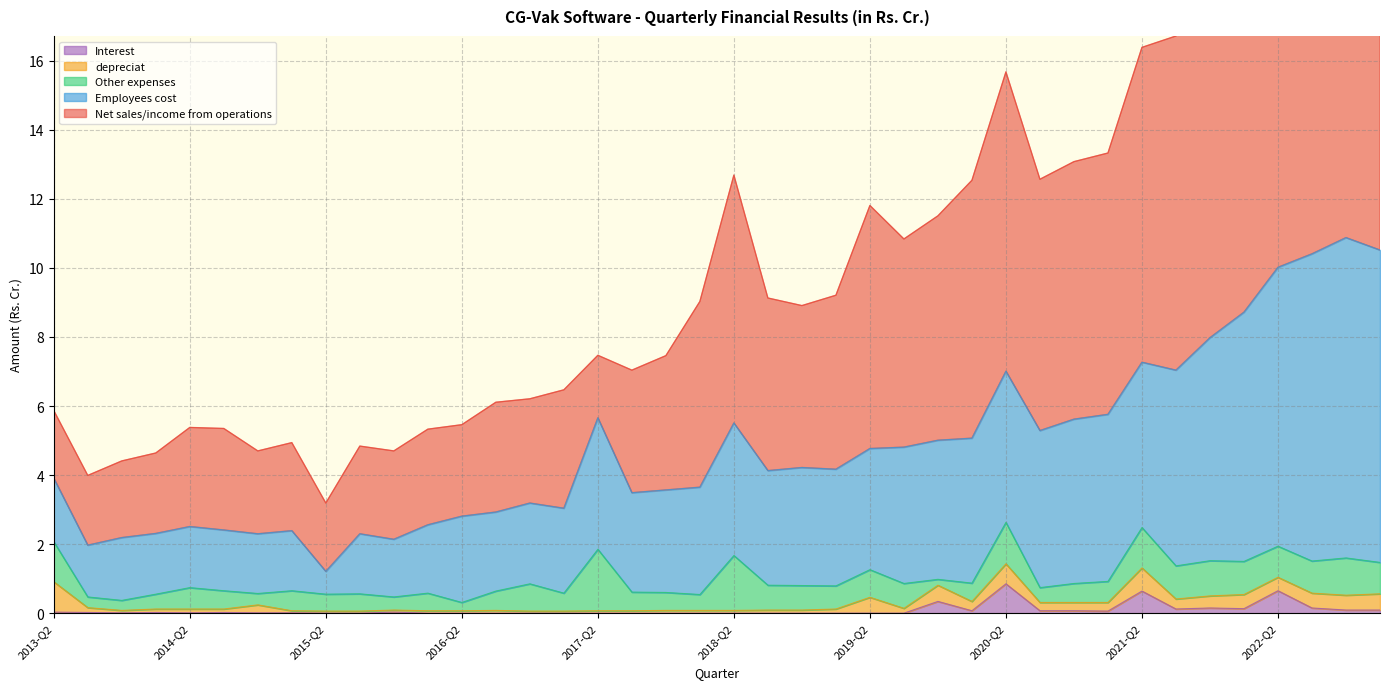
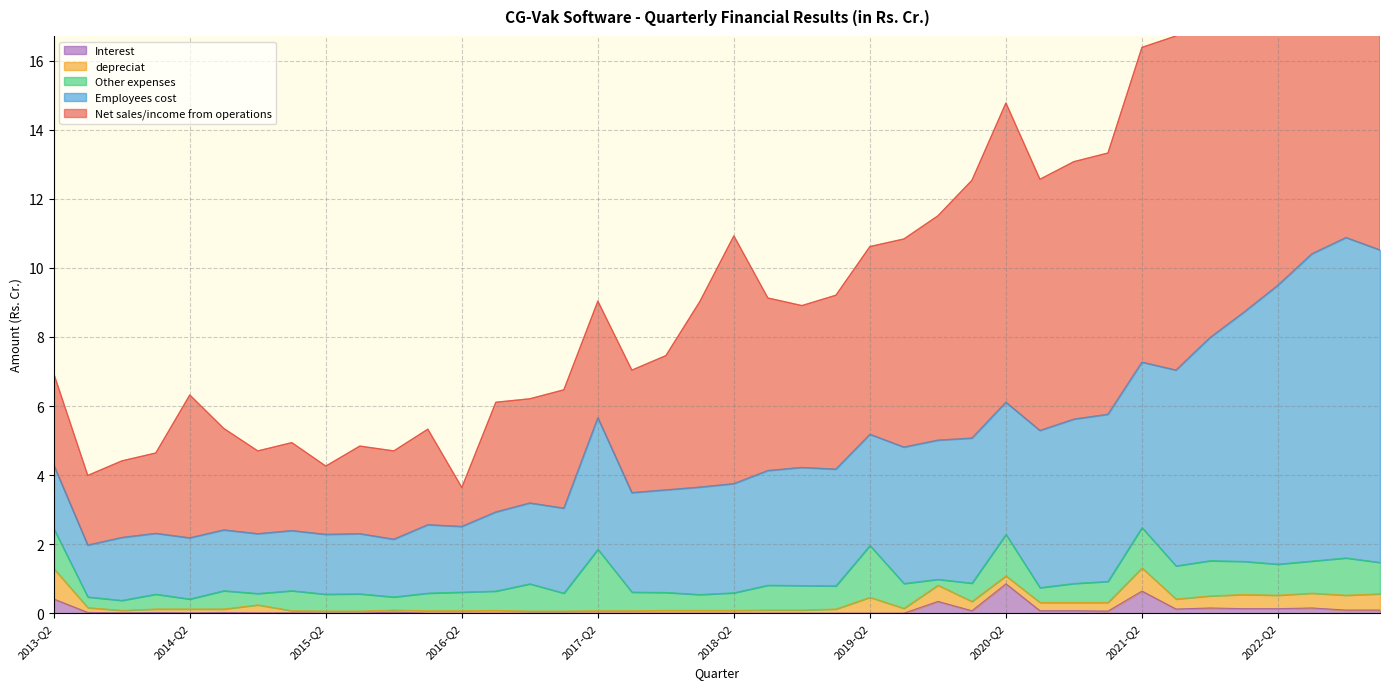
  {
    "Interest": {
-     "2013-Q2": 0.0,
+     "2013-Q2": 0.4,
      "2014-Q2": 0.0,
      "2018-Q2": 0.0,
      "2019-Q2": 0.0,
      "2020-Q2": 0.9,
      "2021-Q2": 0.6,
-     "2022-Q2": 0.7
+     "2022-Q2": 0.1
    },
    "depreciat": {
      "2013-Q2": 0.9,
      "2014-Q2": 0.1,
      "2018-Q2": 0.1,
      "2019-Q2": 0.5,
-     "2020-Q2": 0.6,
+     "2020-Q2": 0.2,
      "2021-Q2": 0.7,
      "2022-Q2": 0.4
    },
    "Other expenses": {
      "2013-Q2": 1.2,
-     "2014-Q2": 0.6,
+     "2014-Q2": 0.3,
      "2015-Q2": 0.5,
-     "2016-Q2": 0.2,
+     "2016-Q2": 0.5,
      "2017-Q2": 1.8,
-     "2018-Q2": 1.6,
-     "2019-Q2": 0.8,
+     "2018-Q2": 0.5,
+     "2019-Q2": 1.5,
      "2020-Q2": 1.2,
      "2021-Q2": 1.2,
      "2022-Q2": 0.9
    },
    "Employees cost": {
      "2013-Q2": 1.8,
      "2014-Q2": 1.8,
-     "2015-Q2": 0.7,
-     "2016-Q2": 2.5,
+     "2015-Q2": 1.7,
+     "2016-Q2": 1.9,
      "2017-Q2": 3.8,
-     "2018-Q2": 3.8,
-     "2019-Q2": 3.5,
-     "2020-Q2": 4.4,
+     "2018-Q2": 3.2,
+     "2019-Q2": 3.2,
+     "2020-Q2": 3.8,
      "2021-Q2": 4.8,
      "2022-Q2": 8.1
    },
    "Net sales/income from operations": {
-     "2013-Q2": 2.0,
-     "2014-Q2": 2.9,
+     "2013-Q2": 2.6,
+     "2014-Q2": 4.1,
      "2015-Q2": 2.0,
-     "2016-Q2": 2.7,
-     "2017-Q2": 1.8,
+     "2016-Q2": 1.1,
+     "2017-Q2": 3.4,
      "2018-Q2": 7.2,
-     "2019-Q2": 7.0,
+     "2019-Q2": 5.4,
      "2020-Q2": 8.7,
      "2021-Q2": 9.1
    }
  }
